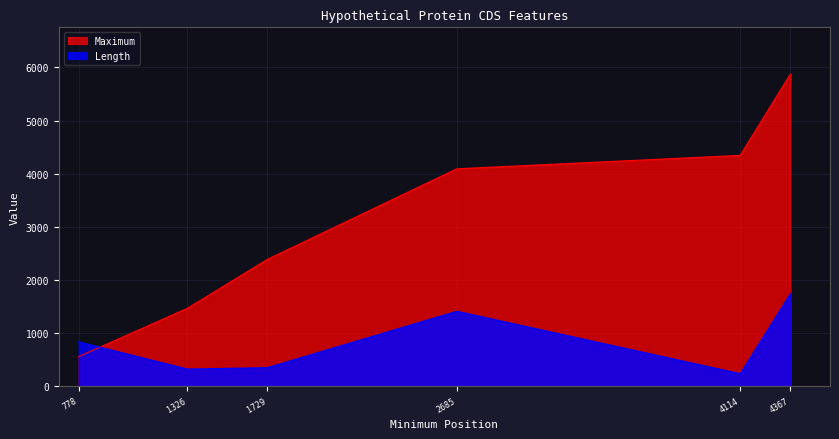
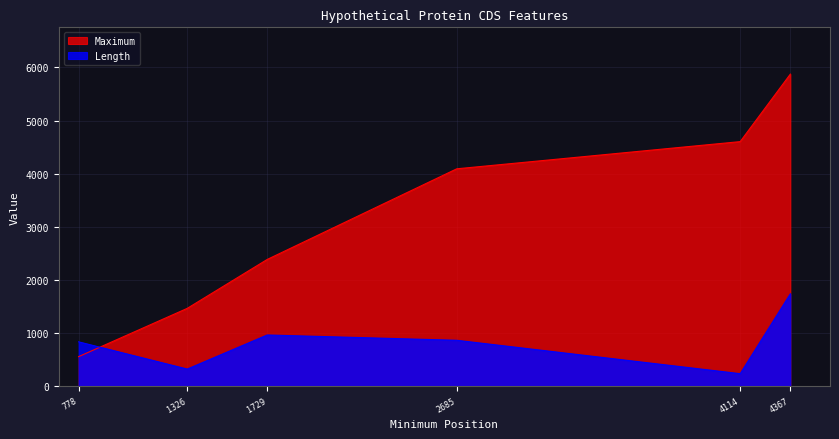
  {
    "Maximum": {
      "778": 600,
      "1326": 1500,
      "1729": 2400,
      "2685": 4100,
-     "4114": 4300,
+     "4114": 4600,
      "4367": 5900
    },
    "Length": {
      "778": 800,
      "1326": 300,
-     "1729": 300,
-     "2685": 1400,
+     "1729": 1000,
+     "2685": 900,
      "4114": 200,
      "4367": 1700
    }
  }
